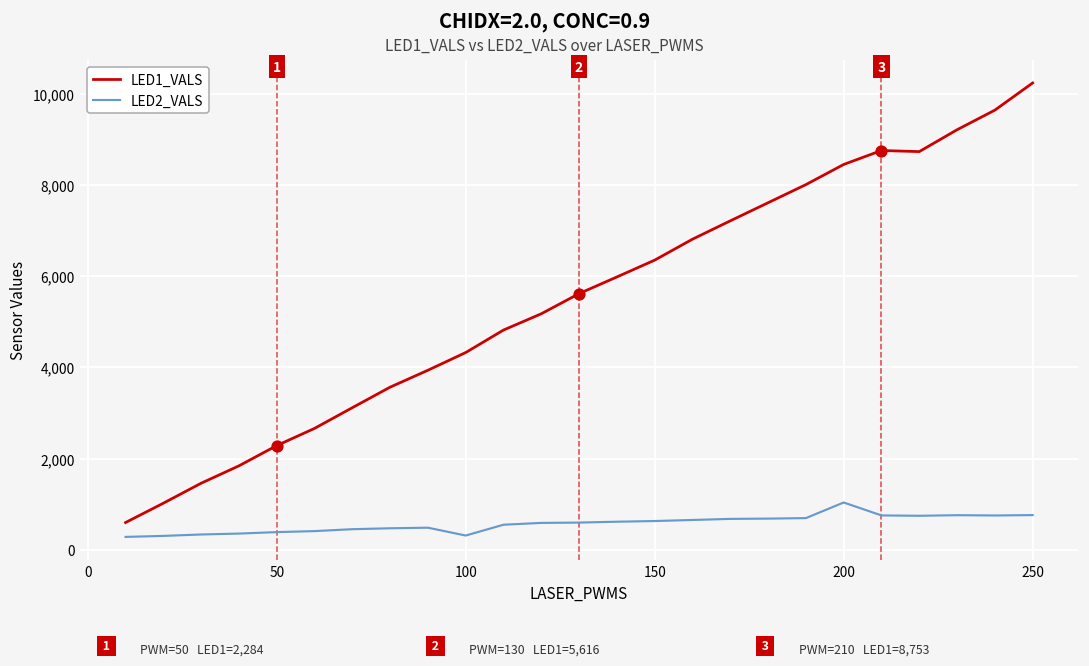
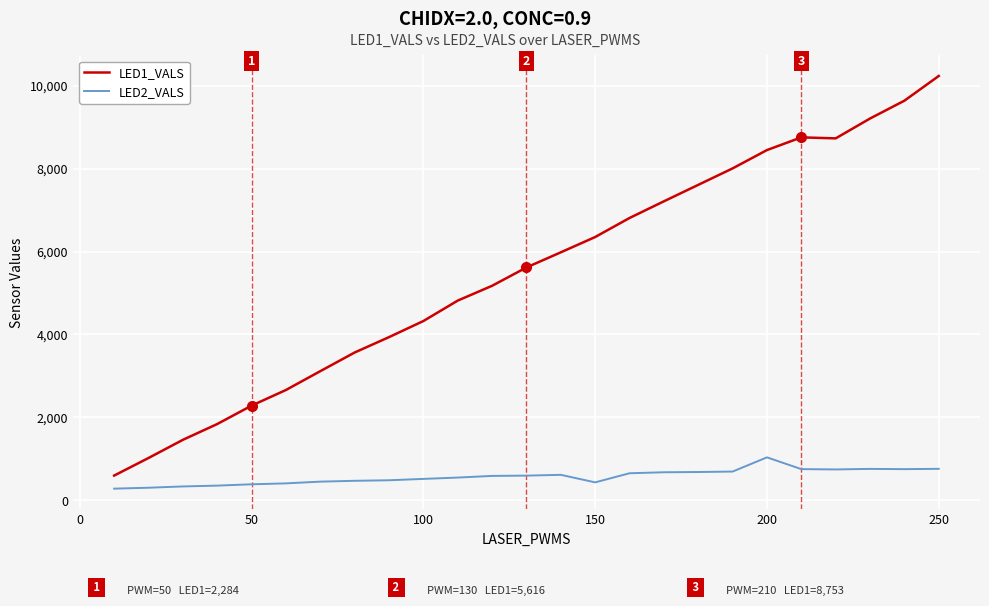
  {
    "LED2_VALS": {
      "50": "400",
-     "100": "300",
-     "150": "600",
+     "100": "500",
+     "150": "400",
      "200": "1,000",
      "250": "800"
    }
  }
